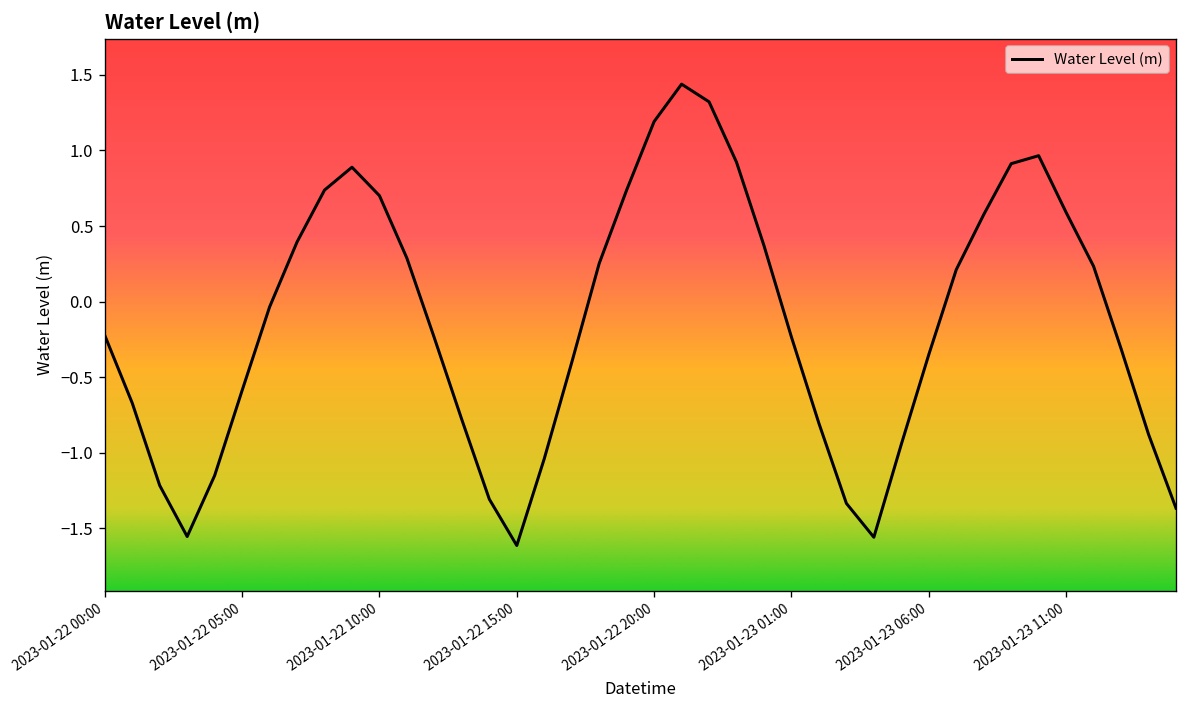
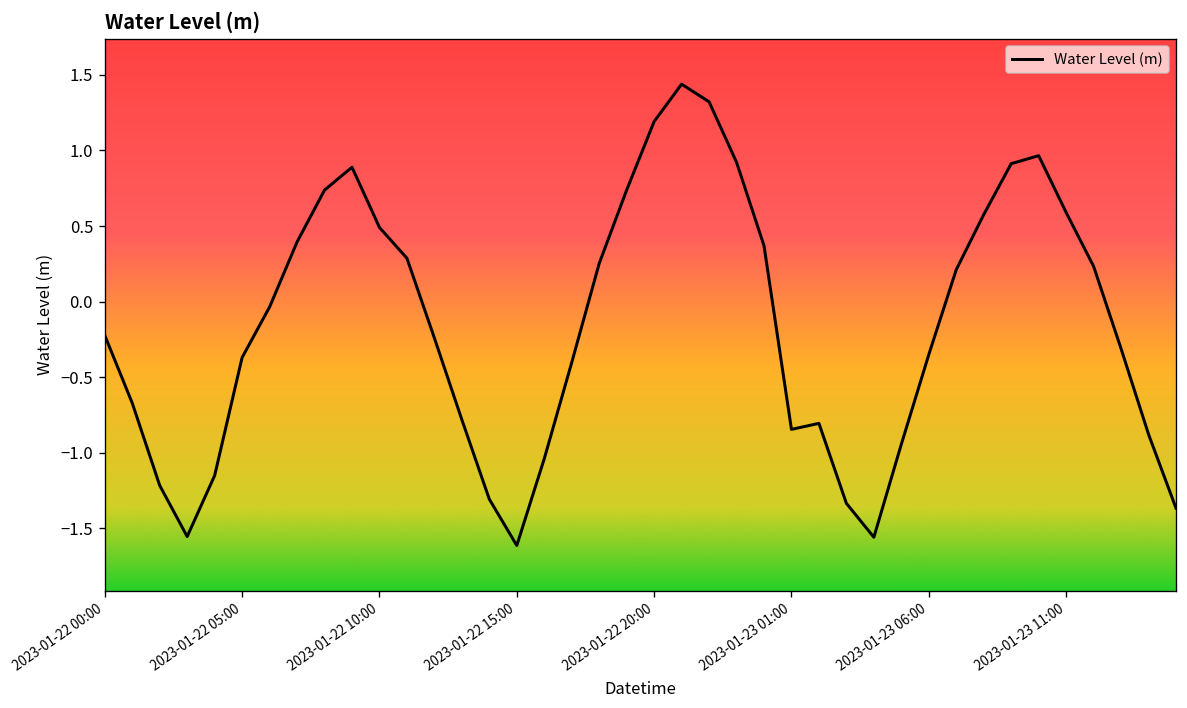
  {
    "2023-01-22 00:00": -0.22,
-   "2023-01-22 05:00": -0.59,
-   "2023-01-22 10:00": 0.70,
+   "2023-01-22 05:00": -0.37,
+   "2023-01-22 10:00": 0.49,
    "2023-01-22 15:00": -1.62,
    "2023-01-22 20:00": 1.19,
-   "2023-01-23 01:00": -0.24,
+   "2023-01-23 01:00": -0.85,
    "2023-01-23 06:00": -0.35,
    "2023-01-23 11:00": 0.59
  }
